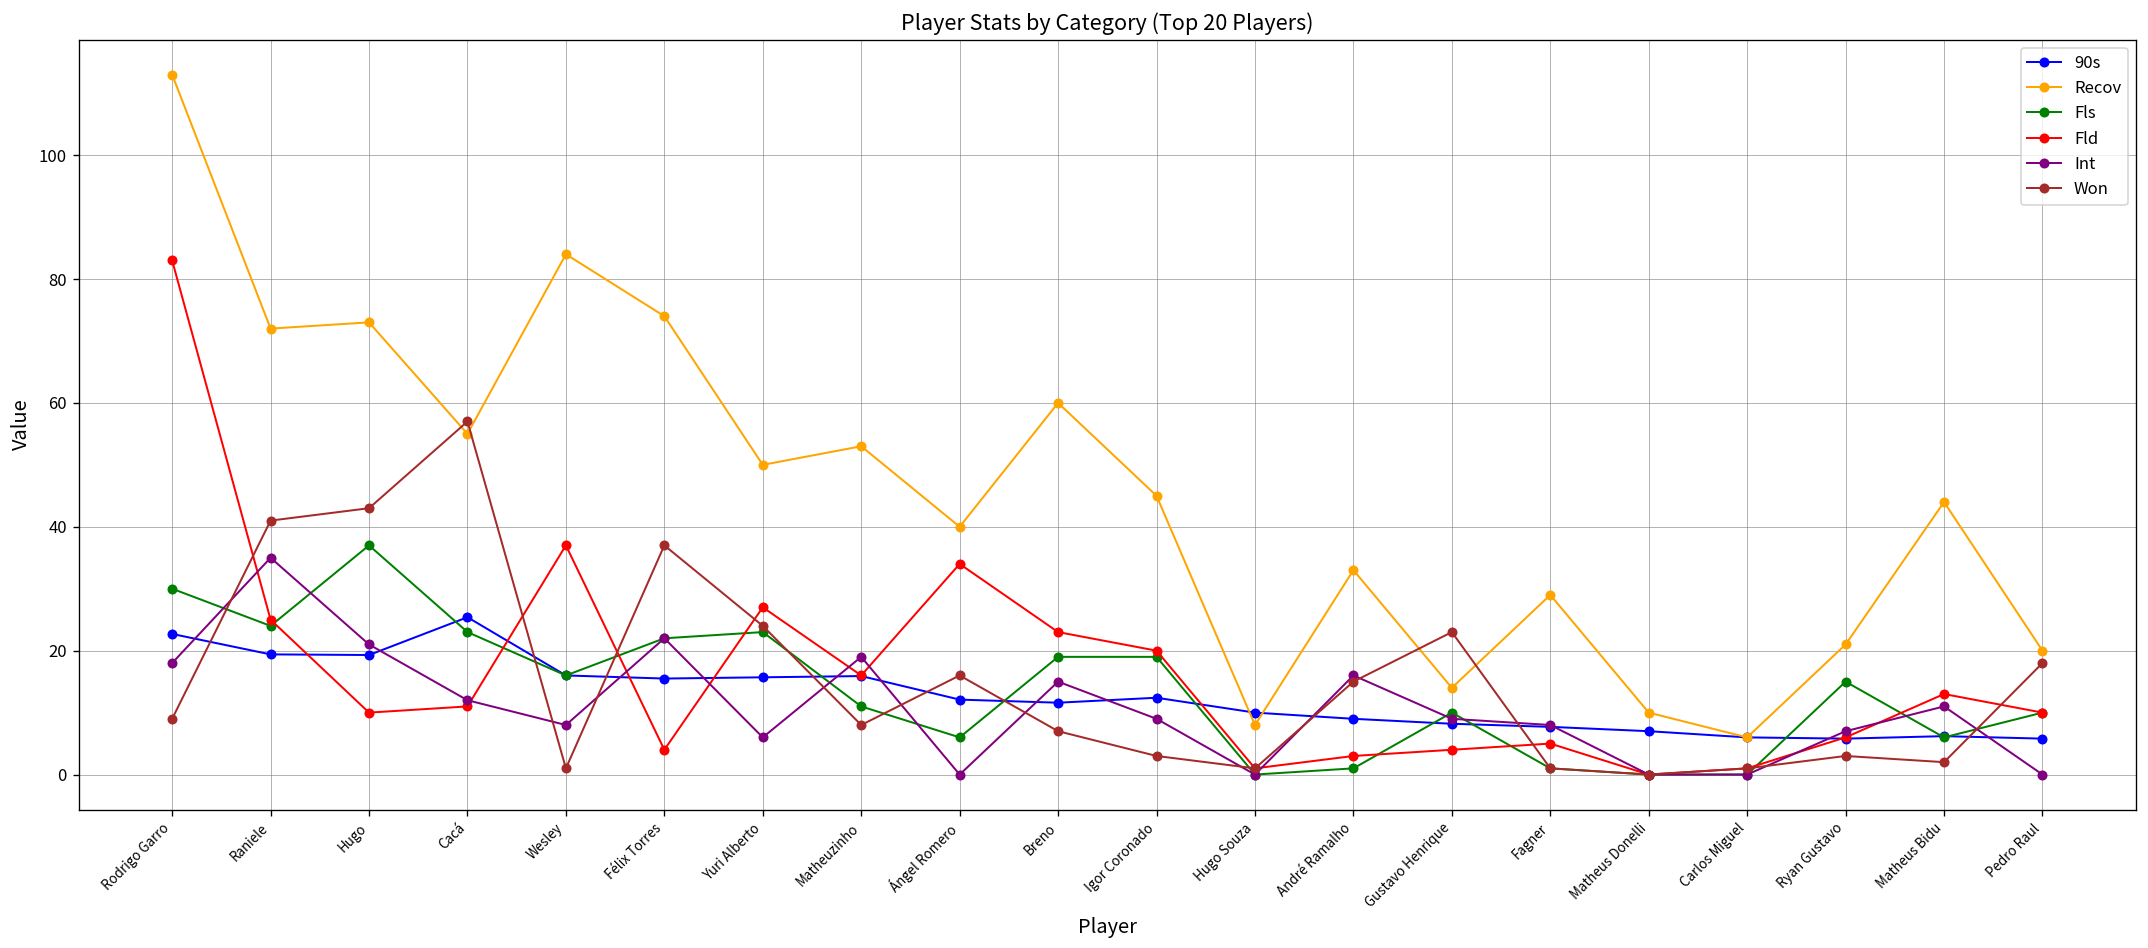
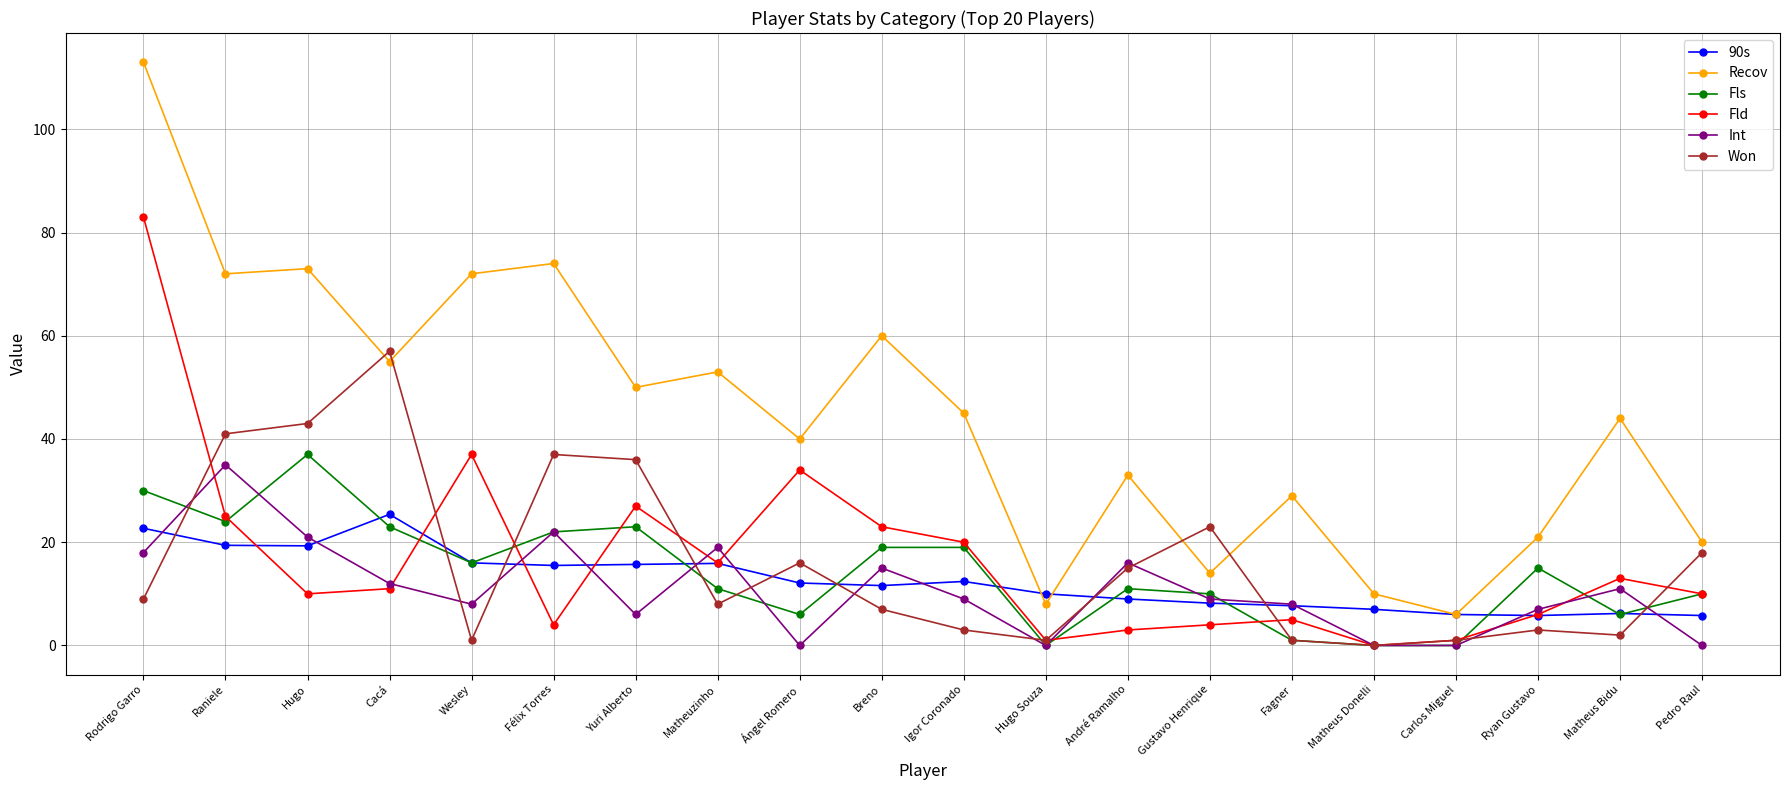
  {
    "90s": {
      "Rodrigo Garro": 23,
      "Raniele": 19,
      "Hugo": 19,
      "Cacá": 25,
      "Félix Torres": 16,
      "Yuri Alberto": 16,
      "Ángel Romero": 12,
      "Breno": 12,
      "Igor Coronado": 12,
      "Hugo Souza": 10,
      "André Ramalho": 9,
      "Gustavo Henrique": 8,
      "Matheus Donelli": 7,
      "Pedro Raul": 6
    },
    "Recov": {
      "Rodrigo Garro": 113,
      "Raniele": 72,
      "Hugo": 73,
      "Cacá": 55,
-     "Wesley": 84,
+     "Wesley": 72,
      "Félix Torres": 74,
      "Yuri Alberto": 50,
      "Matheuzinho": 53,
      "Ángel Romero": 40,
      "Breno": 60,
      "Igor Coronado": 45,
      "Hugo Souza": 8,
      "André Ramalho": 33,
      "Gustavo Henrique": 14,
      "Fagner": 29,
      "Matheus Donelli": 10,
      "Ryan Gustavo": 21,
      "Matheus Bidu": 44,
      "Pedro Raul": 20
    },
    "Fls": {
      "Rodrigo Garro": 30,
      "Raniele": 24,
      "Hugo": 37,
      "Cacá": 23,
      "Yuri Alberto": 23,
      "Matheuzinho": 11,
      "Ángel Romero": 6,
      "Breno": 19,
      "Igor Coronado": 19,
-     "André Ramalho": 1,
+     "André Ramalho": 11,
      "Gustavo Henrique": 10,
      "Ryan Gustavo": 15
    },
    "Fld": {
      "Rodrigo Garro": 83,
      "Raniele": 25,
      "Hugo": 10,
      "Cacá": 11,
      "Wesley": 37,
      "Félix Torres": 4,
      "Yuri Alberto": 27,
      "Ángel Romero": 34,
      "Breno": 23,
      "Igor Coronado": 20,
      "André Ramalho": 3,
      "Gustavo Henrique": 4,
      "Fagner": 5,
      "Matheus Bidu": 13
    },
    "Int": {
      "Rodrigo Garro": 18,
      "Raniele": 35,
      "Hugo": 21,
      "Cacá": 12,
      "Wesley": 8,
      "Yuri Alberto": 6,
      "Matheuzinho": 19,
      "Ángel Romero": 0,
      "Breno": 15,
      "Igor Coronado": 9,
      "André Ramalho": 16,
      "Gustavo Henrique": 9,
      "Ryan Gustavo": 7,
      "Matheus Bidu": 11,
      "Pedro Raul": 0
    },
    "Won": {
      "Rodrigo Garro": 9,
      "Raniele": 41,
      "Hugo": 43,
      "Cacá": 57,
      "Wesley": 1,
      "Félix Torres": 37,
-     "Yuri Alberto": 24,
+     "Yuri Alberto": 36,
      "Matheuzinho": 8,
      "Ángel Romero": 16,
      "Breno": 7,
      "Igor Coronado": 3,
      "André Ramalho": 15,
      "Gustavo Henrique": 23,
      "Ryan Gustavo": 3,
      "Matheus Bidu": 2,
      "Pedro Raul": 18
    }
  }
